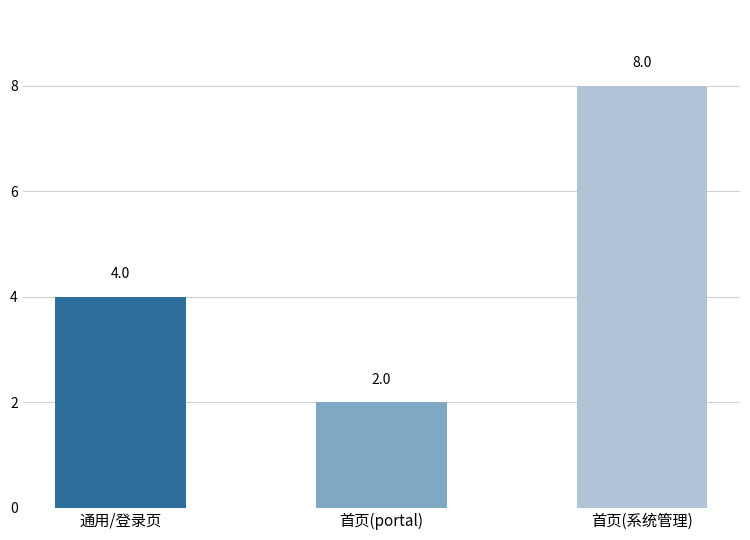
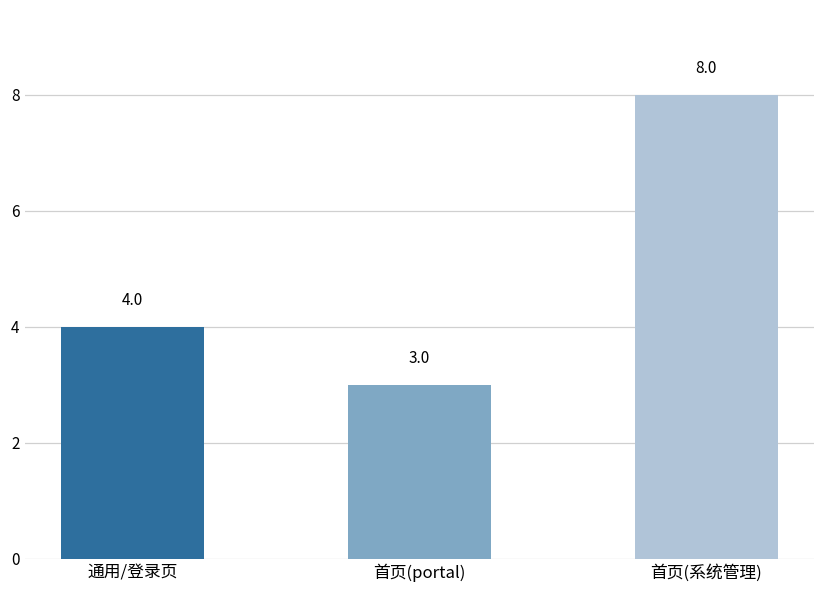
  {
    "通用/登录页": 4.0,
-   "首页(portal)": 2.0,
+   "首页(portal)": 3.0,
    "首页(系统管理)": 8.0
  }
